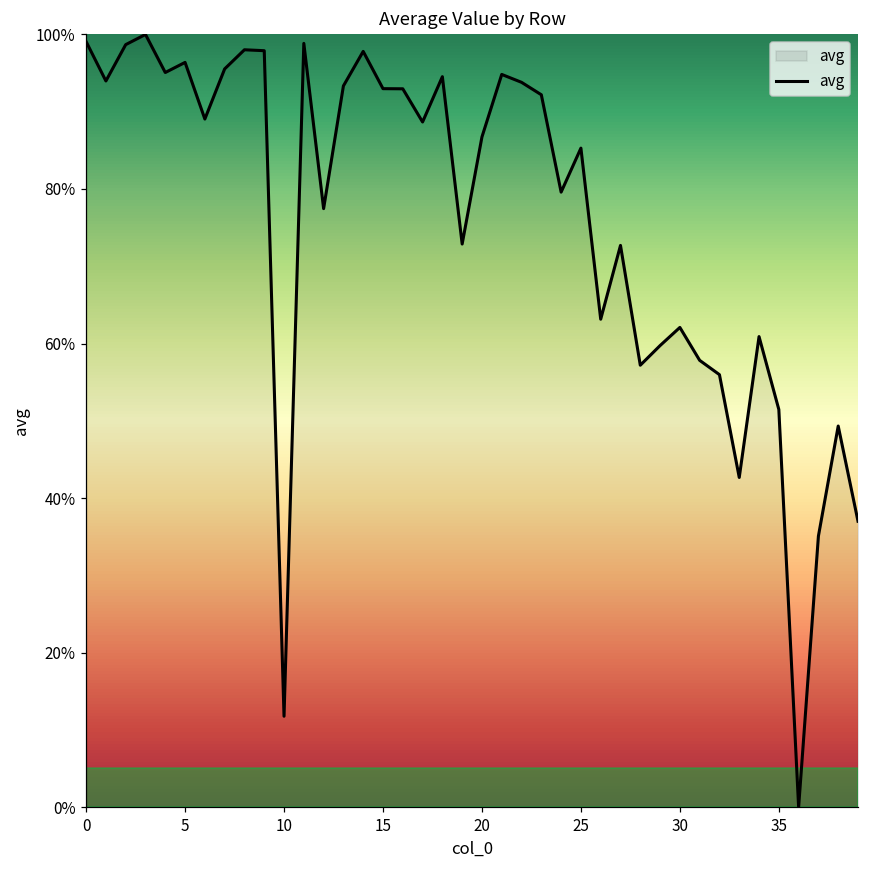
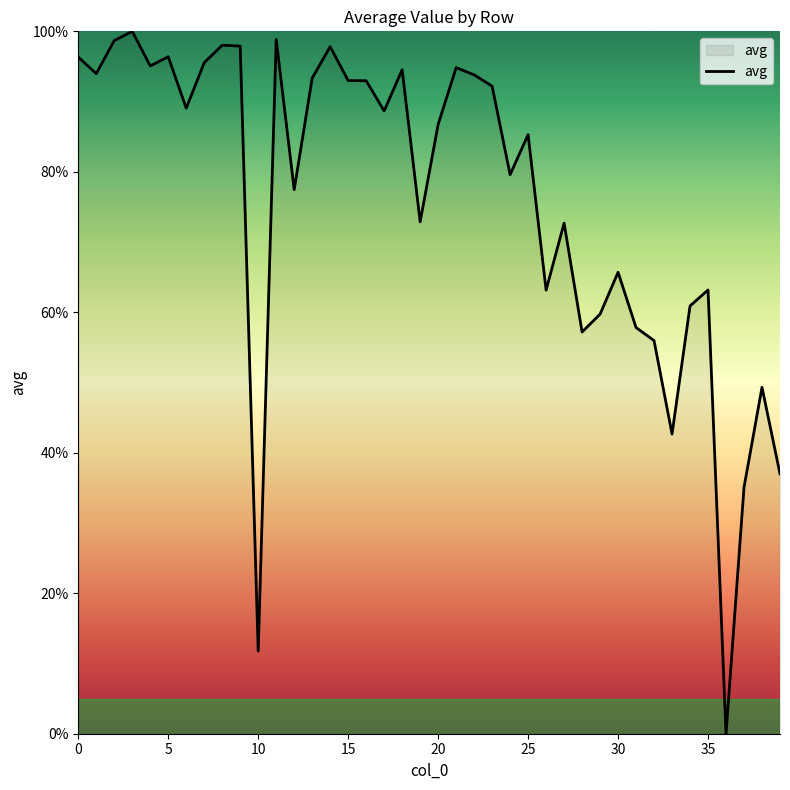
  {
-   "0": "99%",
+   "0": "96%",
    "5": "96%",
    "10": "12%",
    "15": "93%",
    "20": "87%",
    "25": "85%",
-   "30": "62%",
-   "35": "51%"
+   "30": "66%",
+   "35": "63%"
  }
